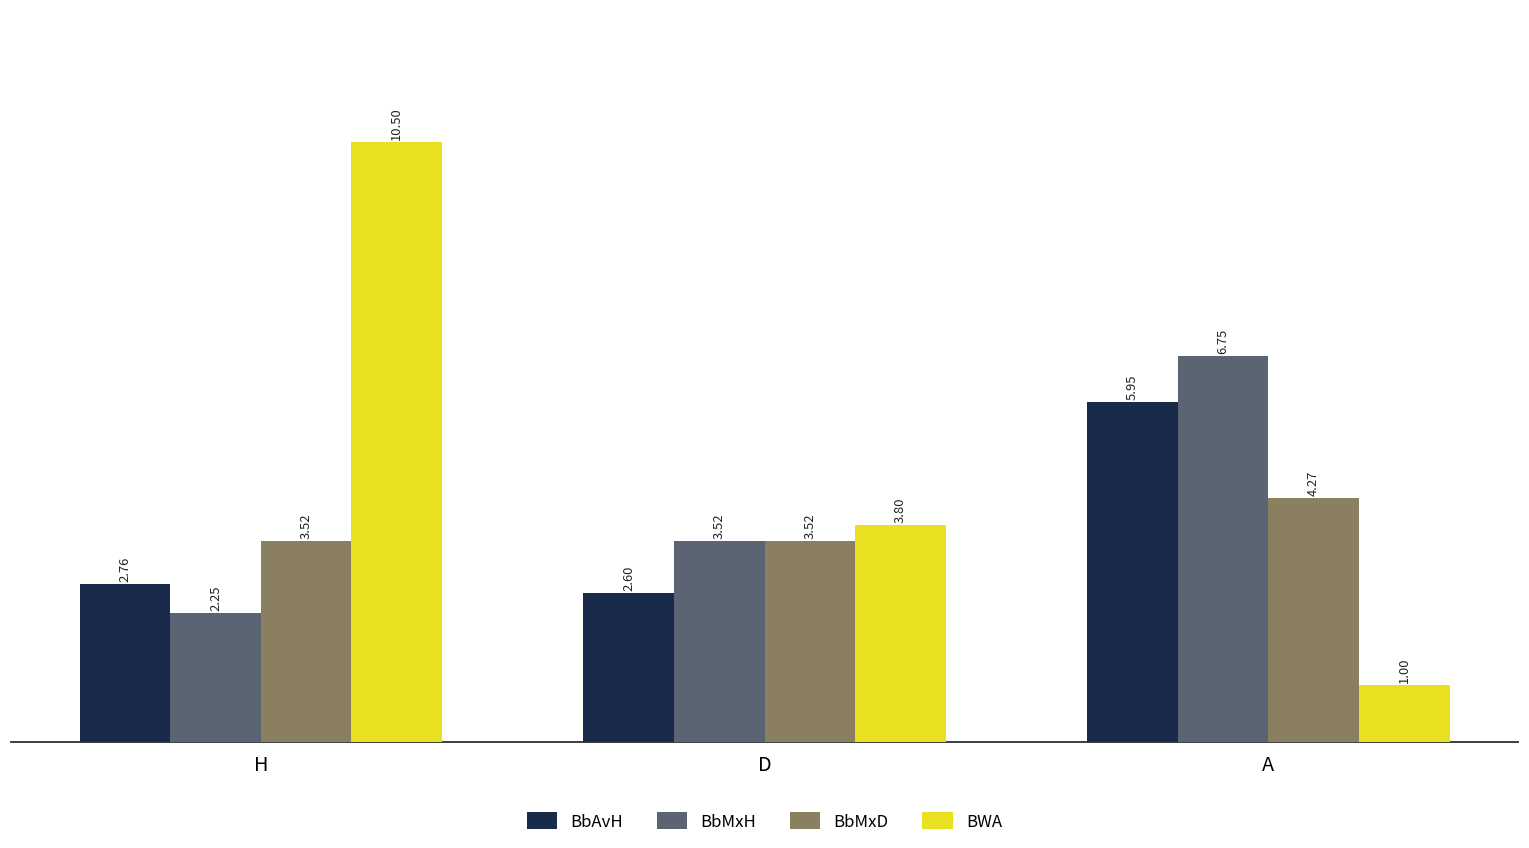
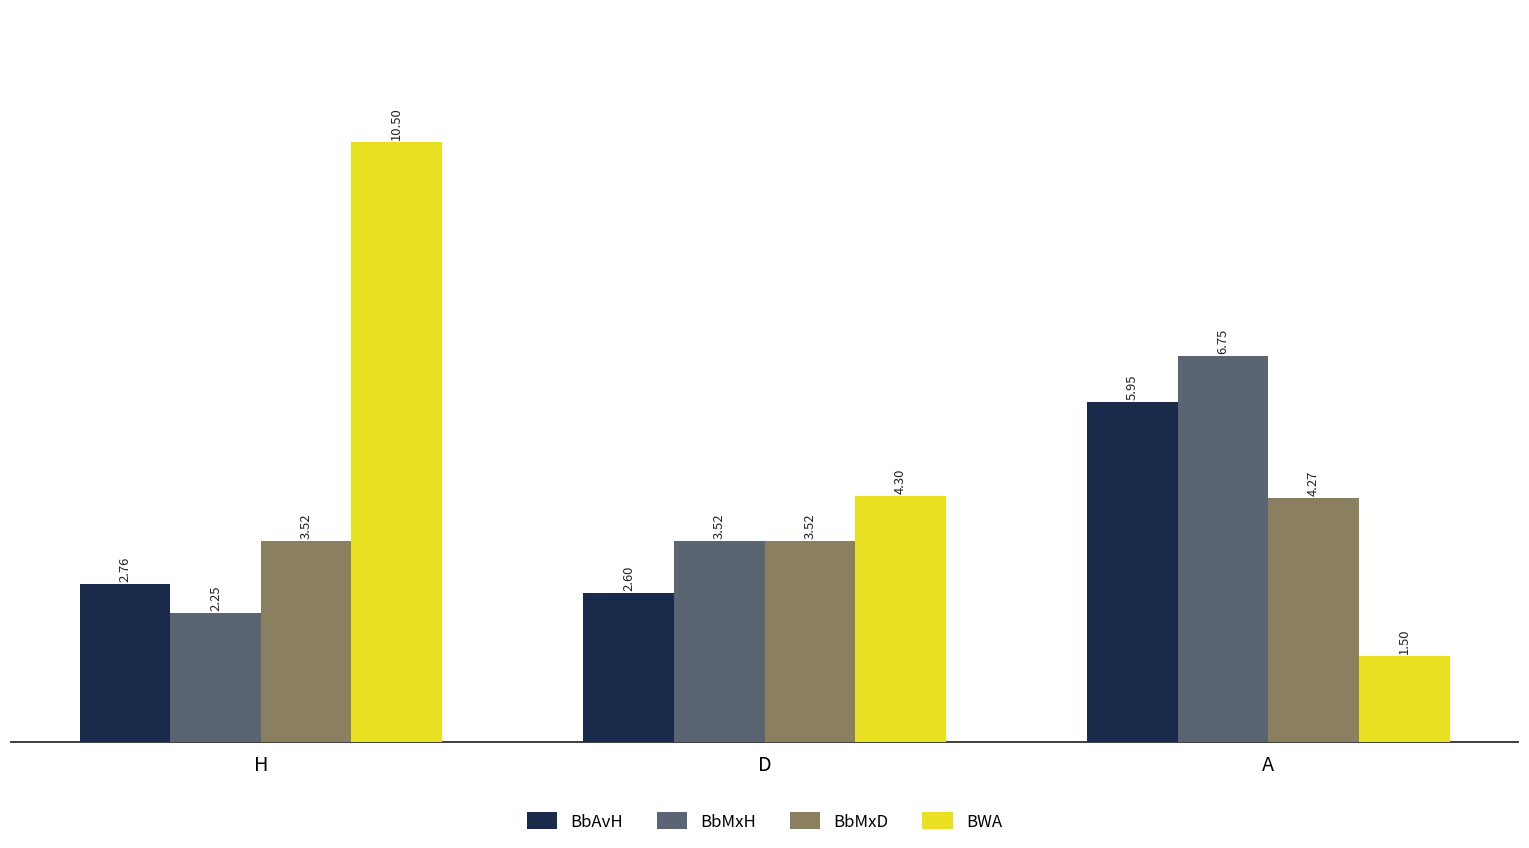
  {
    "BbAvH": {
      "H": 2.76,
      "D": 2.60,
      "A": 5.95
    },
    "BWA": {
      "H": 10.50,
-     "D": 3.80,
-     "A": 1.00
+     "D": 4.30,
+     "A": 1.50
    }
  }
